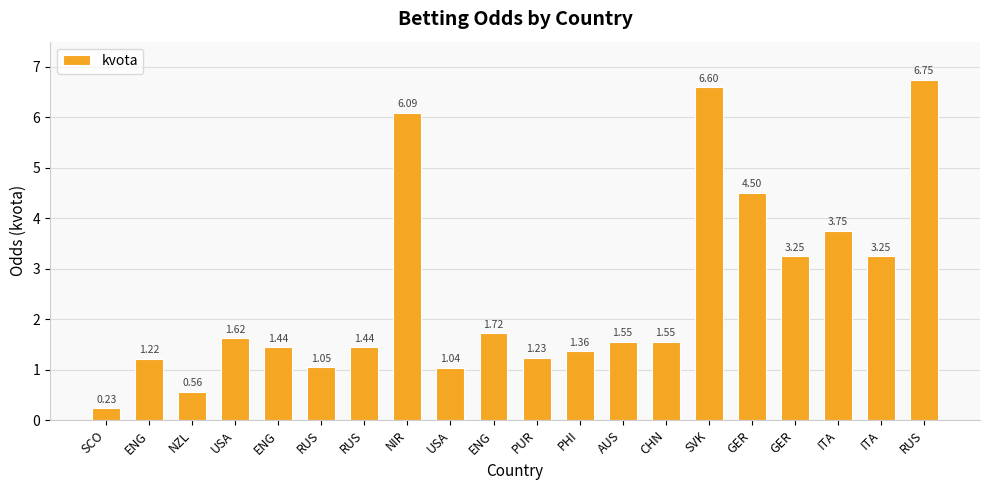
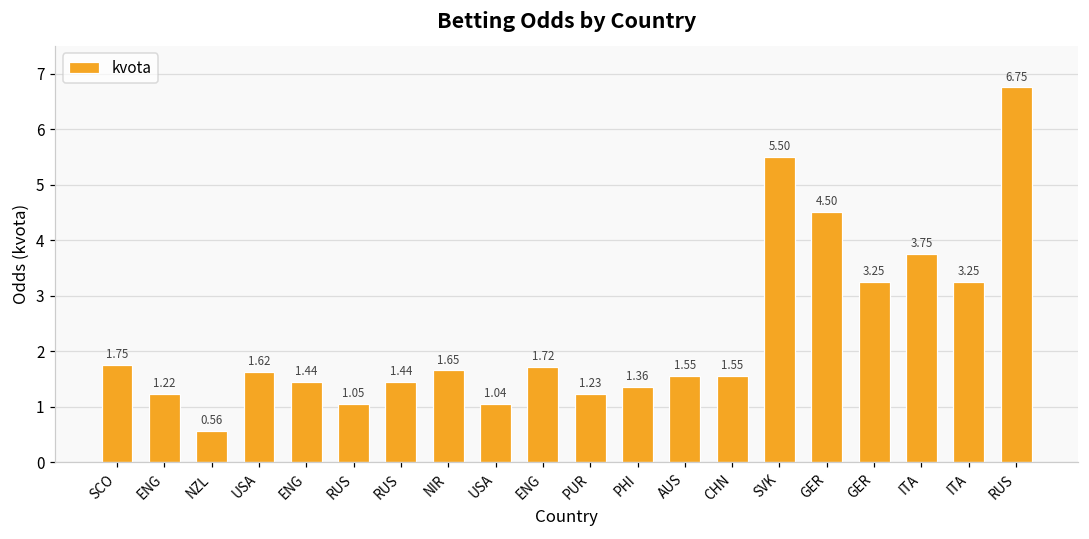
  {
-   "SCO": 0.23,
+   "SCO": 1.75,
    "NZL": 0.56,
-   "NIR": 6.09,
+   "NIR": 1.65,
    "PUR": 1.23,
    "PHI": 1.36,
    "AUS": 1.55,
    "CHN": 1.55,
-   "SVK": 6.60
+   "SVK": 5.50
  }
